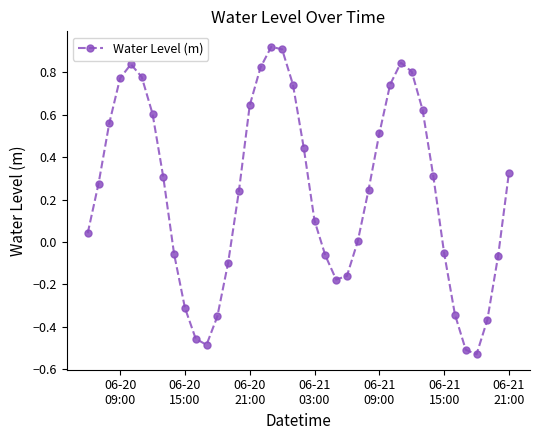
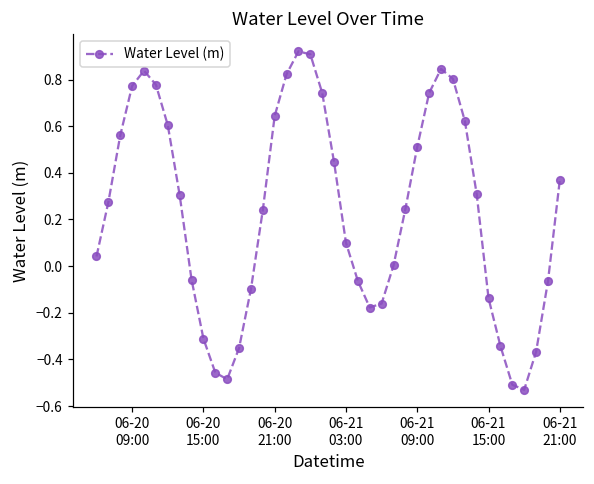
  {
    "06-20 09:00": 0.77,
    "06-20 15:00": -0.31,
    "06-20 21:00": 0.64,
    "06-21 03:00": 0.10,
    "06-21 09:00": 0.51,
-   "06-21 15:00": -0.05,
-   "06-21 21:00": 0.33
+   "06-21 15:00": -0.14,
+   "06-21 21:00": 0.37
  }
